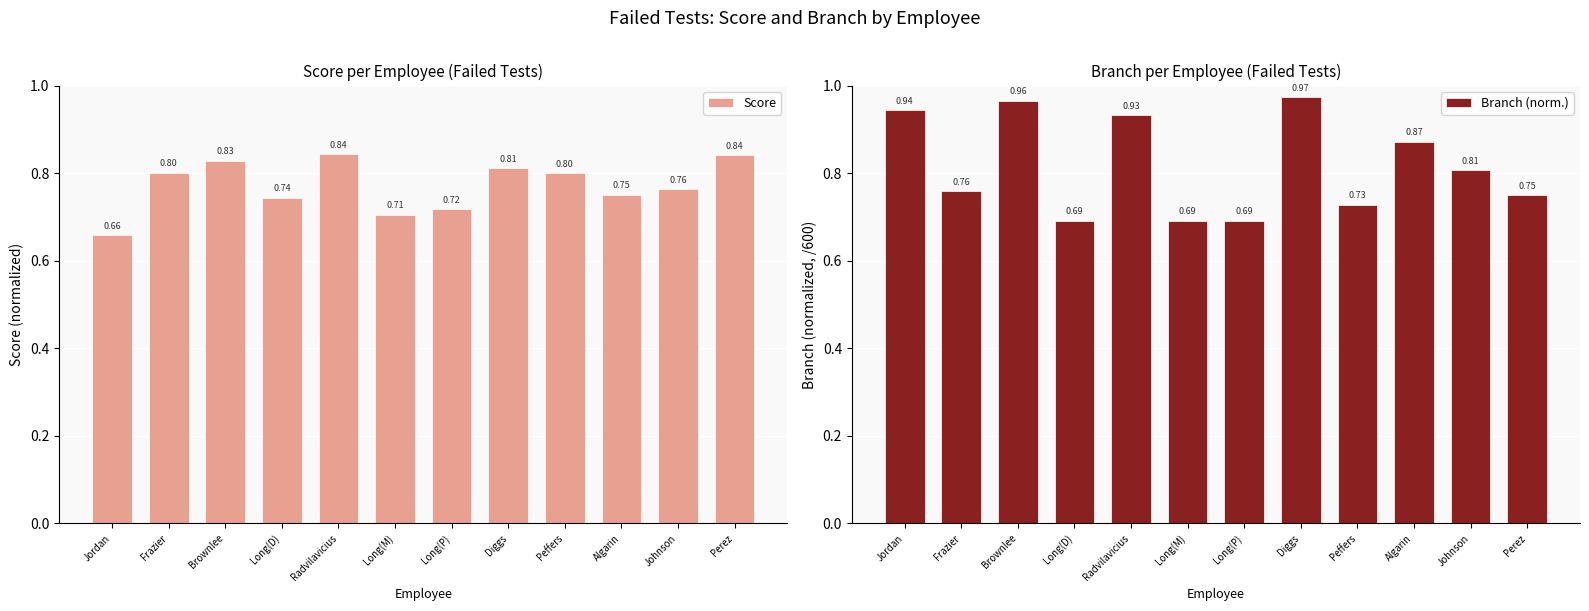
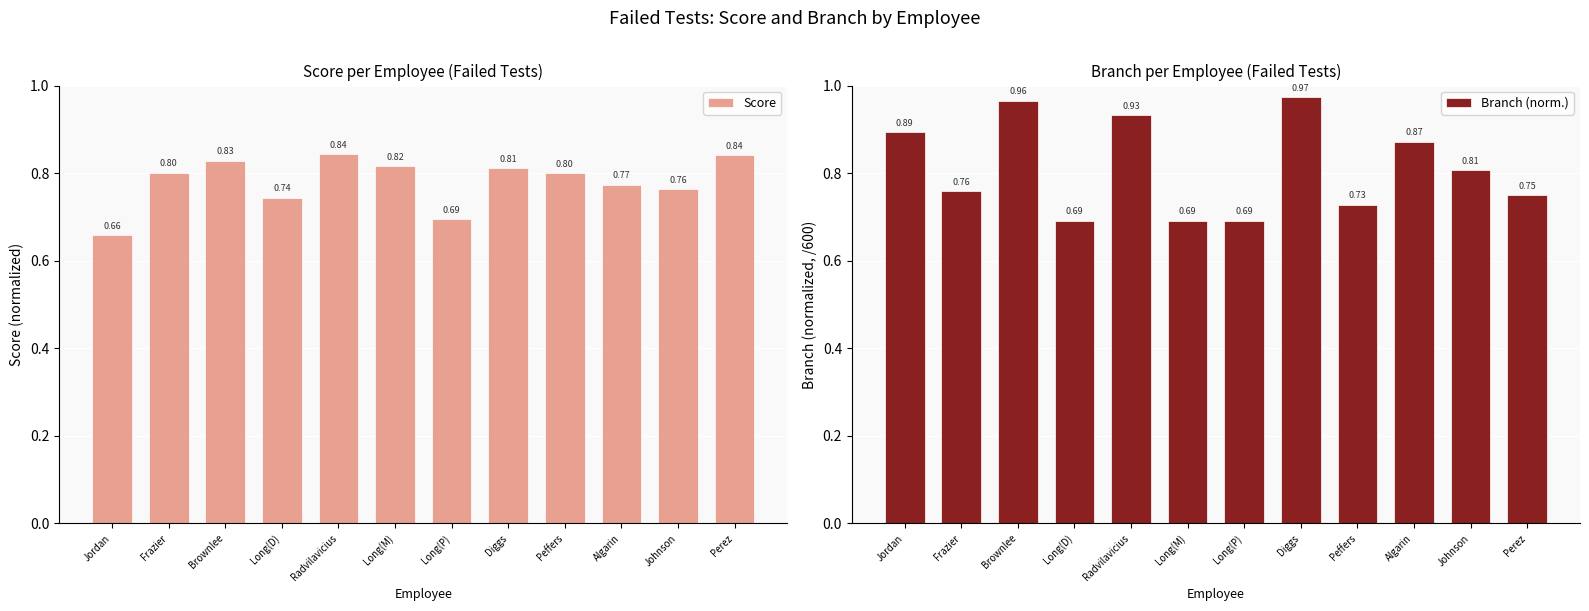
  {
    "Score per Employee (Failed Tests)": {
      "Jordan": 0.66,
      "Frazier": 0.80,
      "Brownlee": 0.83,
      "Long(D)": 0.74,
      "Radvilavicius": 0.84,
-     "Long(M)": 0.71,
-     "Long(P)": 0.72,
+     "Long(M)": 0.82,
+     "Long(P)": 0.69,
      "Diggs": 0.81,
      "Peffers": 0.80,
-     "Algarin": 0.75,
+     "Algarin": 0.77,
      "Johnson": 0.76,
      "Perez": 0.84
    },
    "Branch per Employee (Failed Tests)": {
-     "Jordan": 0.94,
+     "Jordan": 0.89,
      "Frazier": 0.76,
      "Brownlee": 0.96,
      "Long(D)": 0.69,
      "Radvilavicius": 0.93,
      "Long(M)": 0.69,
      "Long(P)": 0.69,
      "Diggs": 0.97,
      "Peffers": 0.73,
      "Algarin": 0.87,
      "Johnson": 0.81,
      "Perez": 0.75
    }
  }
